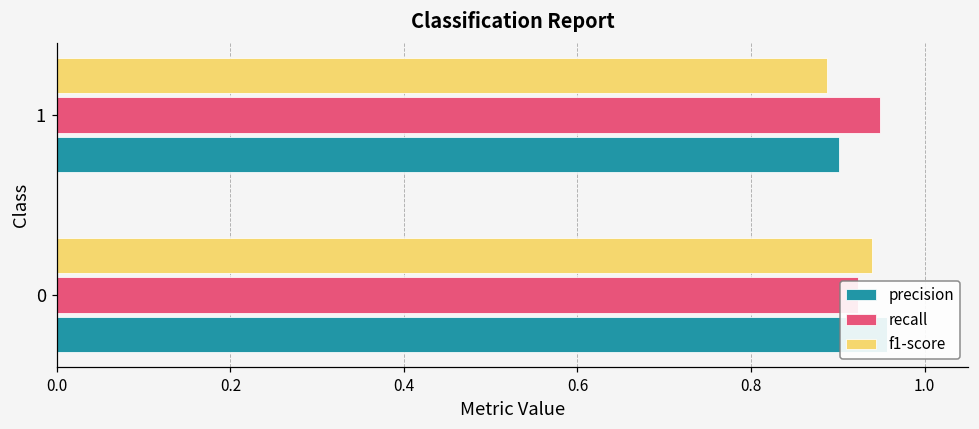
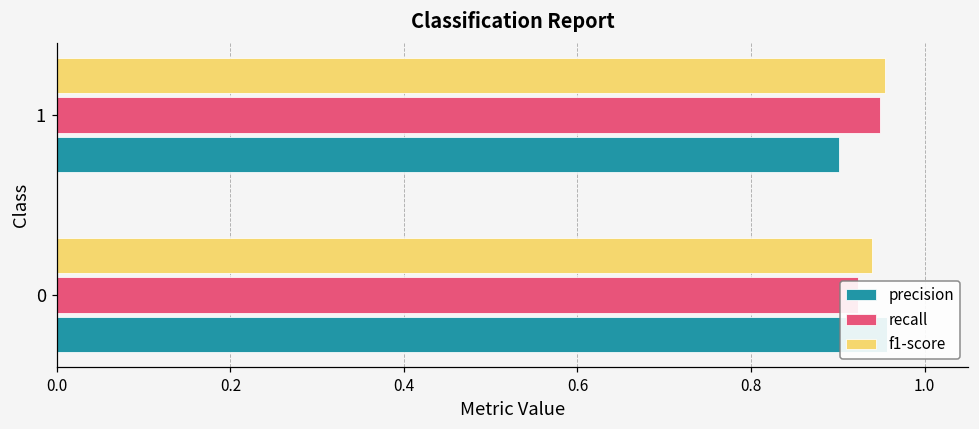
  {
    "precision": {
      "1": 0.90
    },
    "recall": {
      "1": 0.95
    },
    "f1-score": {
-     "1": 0.89,
+     "1": 0.95,
      "0": 0.94
    }
  }
